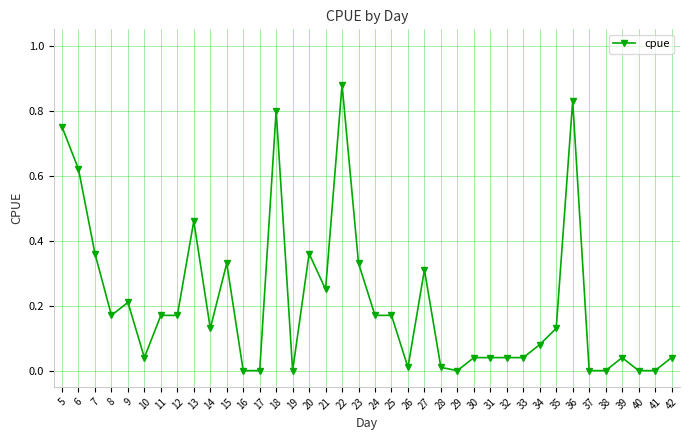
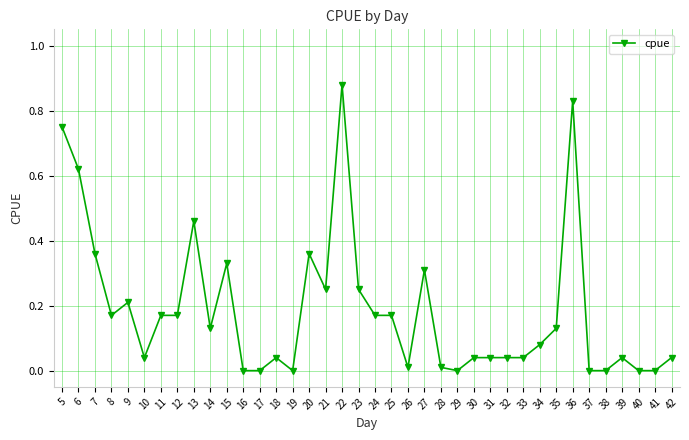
  {
    "5": 0.75,
    "6": 0.62,
    "7": 0.36,
    "8": 0.17,
    "9": 0.21,
    "10": 0.04,
    "11": 0.17,
    "12": 0.17,
    "13": 0.46,
    "14": 0.13,
    "15": 0.33,
    "16": 0.00,
    "17": 0.00,
-   "18": 0.80,
+   "18": 0.04,
    "19": 0.00,
    "20": 0.36,
    "21": 0.25,
    "22": 0.88,
-   "23": 0.33,
+   "23": 0.25,
    "24": 0.17,
    "25": 0.17,
    "26": 0.01,
    "27": 0.31,
    "28": 0.01,
    "29": 0.00,
    "30": 0.04,
    "31": 0.04,
    "32": 0.04,
    "33": 0.04,
    "34": 0.08,
    "35": 0.13,
    "36": 0.83,
    "37": 0.00,
    "38": 0.00,
    "39": 0.04,
    "40": 0.00,
    "41": 0.00,
    "42": 0.04
  }
